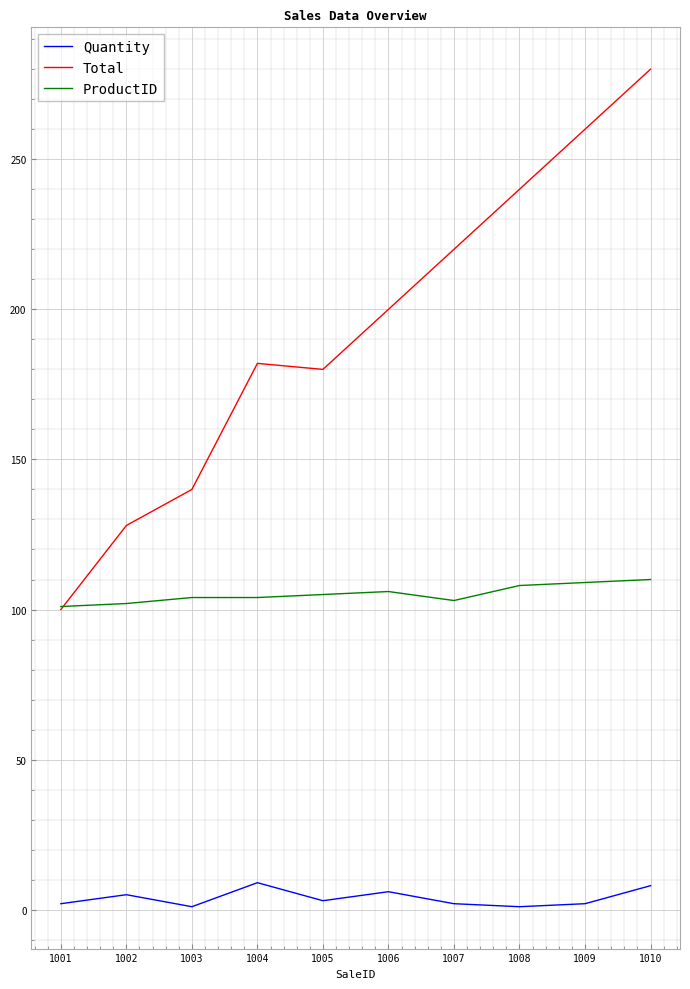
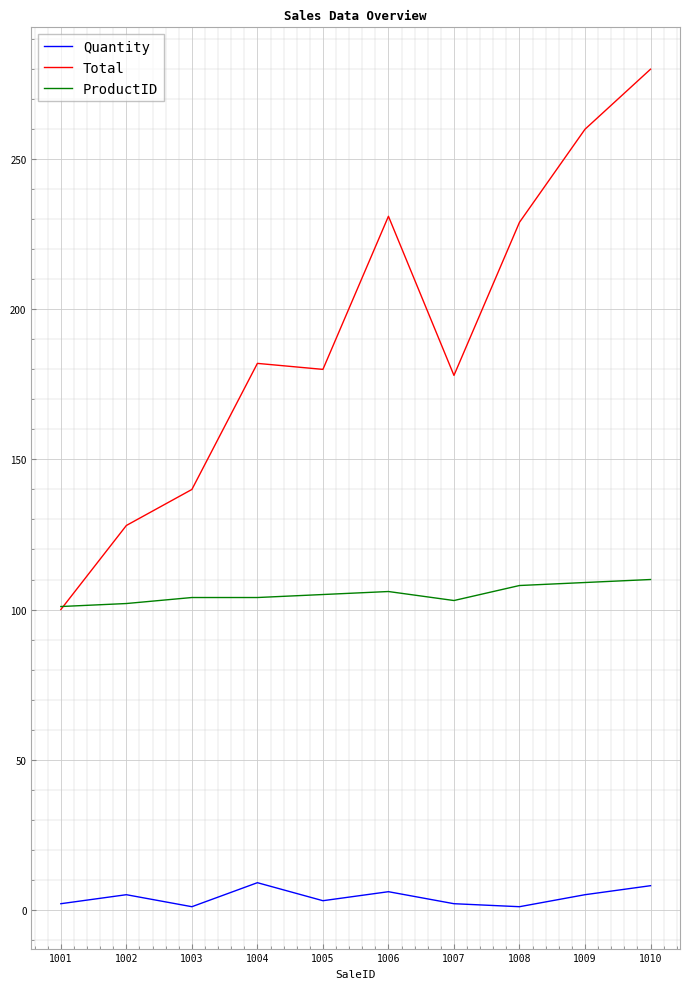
  {
    "Quantity": {
      "1001": 2,
      "1002": 5,
      "1003": 1,
      "1004": 9,
      "1005": 3,
      "1006": 6,
      "1007": 2,
      "1008": 1,
-     "1009": 2,
+     "1009": 5,
      "1010": 8
    },
    "Total": {
      "1001": 100,
      "1002": 128,
      "1003": 140,
      "1004": 182,
      "1005": 180,
-     "1006": 200,
-     "1007": 220,
-     "1008": 240,
+     "1006": 231,
+     "1007": 178,
+     "1008": 229,
      "1009": 260,
      "1010": 280
    },
    "ProductID": {
      "1001": 101,
      "1002": 102,
      "1003": 104,
      "1004": 104,
      "1005": 105,
      "1006": 106,
      "1007": 103,
      "1008": 108,
      "1009": 109,
      "1010": 110
    }
  }
